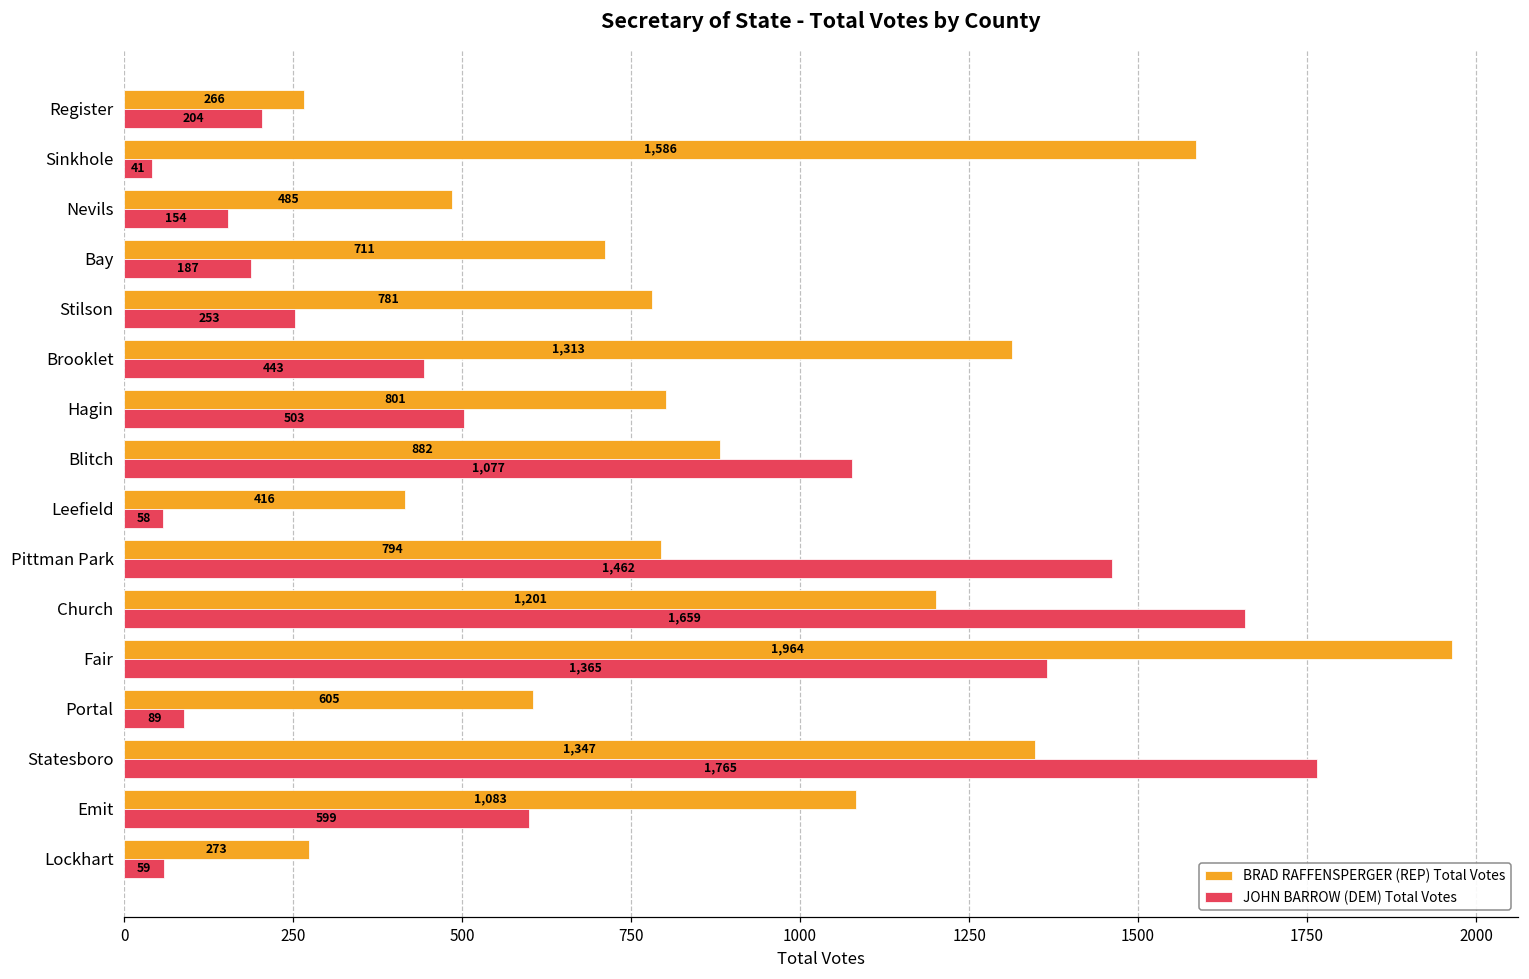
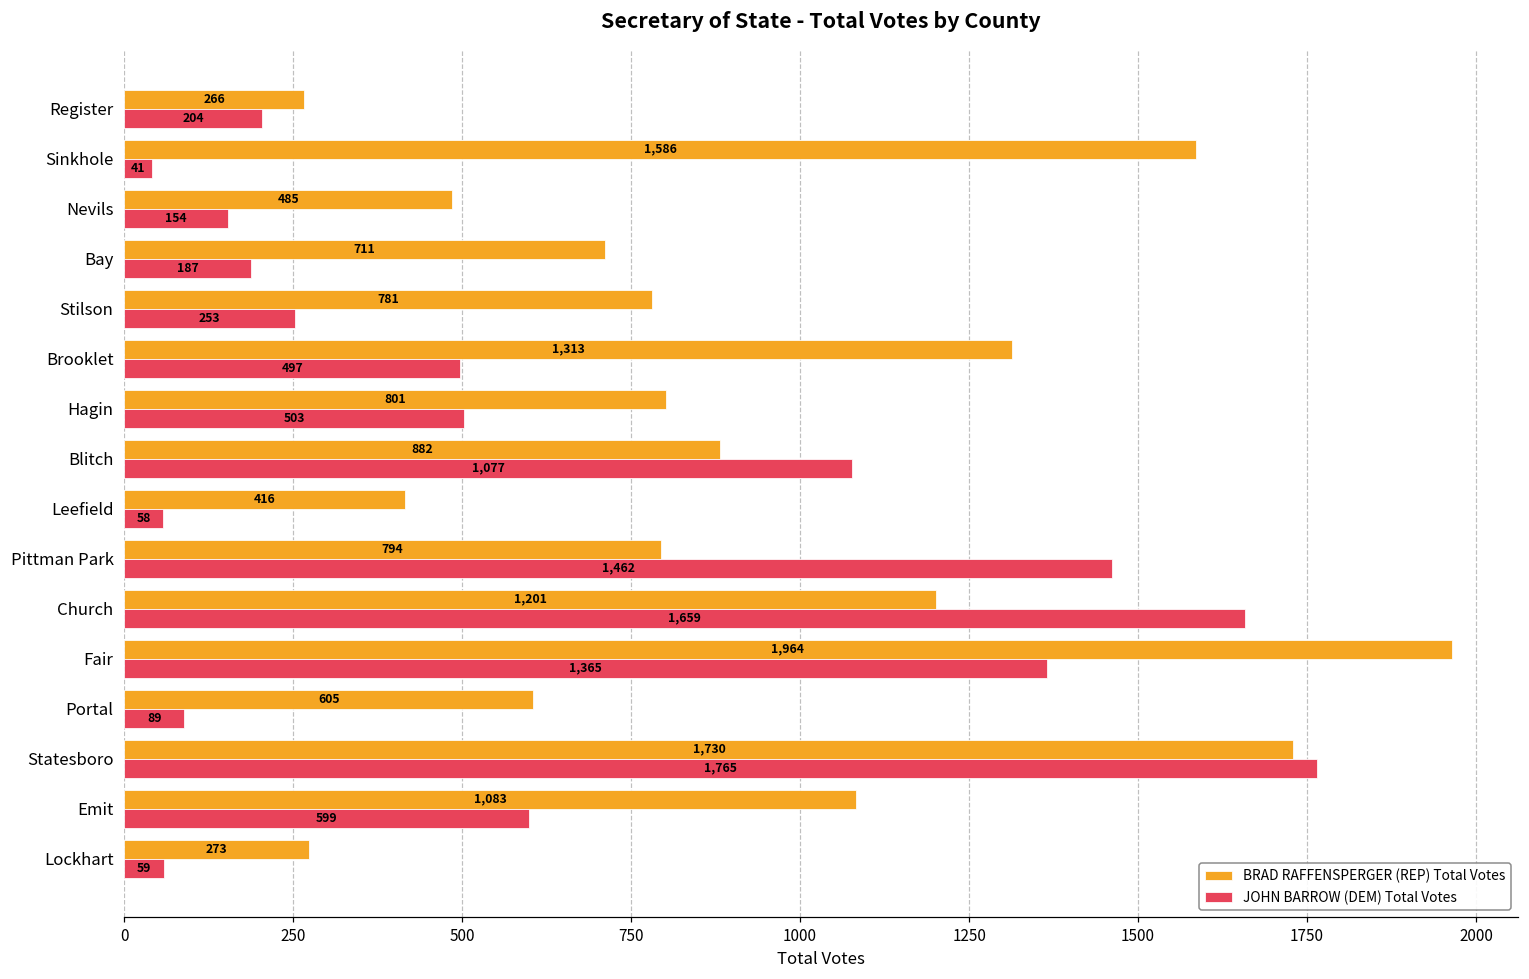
  {
    "BRAD RAFFENSPERGER (REP) Total Votes": {
      "Register": "266",
      "Sinkhole": "1,586",
      "Nevils": "485",
      "Bay": "711",
      "Stilson": "781",
      "Brooklet": "1,313",
      "Hagin": "801",
      "Blitch": "882",
      "Leefield": "416",
      "Pittman Park": "794",
      "Church": "1,201",
      "Fair": "1,964",
      "Portal": "605",
-     "Statesboro": "1,347",
+     "Statesboro": "1,730",
      "Emit": "1,083",
      "Lockhart": "273"
    },
    "JOHN BARROW (DEM) Total Votes": {
      "Register": "204",
      "Sinkhole": "41",
      "Nevils": "154",
      "Bay": "187",
      "Stilson": "253",
-     "Brooklet": "443",
+     "Brooklet": "497",
      "Hagin": "503",
      "Blitch": "1,077",
      "Leefield": "58",
      "Pittman Park": "1,462",
      "Church": "1,659",
      "Fair": "1,365",
      "Portal": "89",
      "Statesboro": "1,765",
      "Emit": "599",
      "Lockhart": "59"
    }
  }
